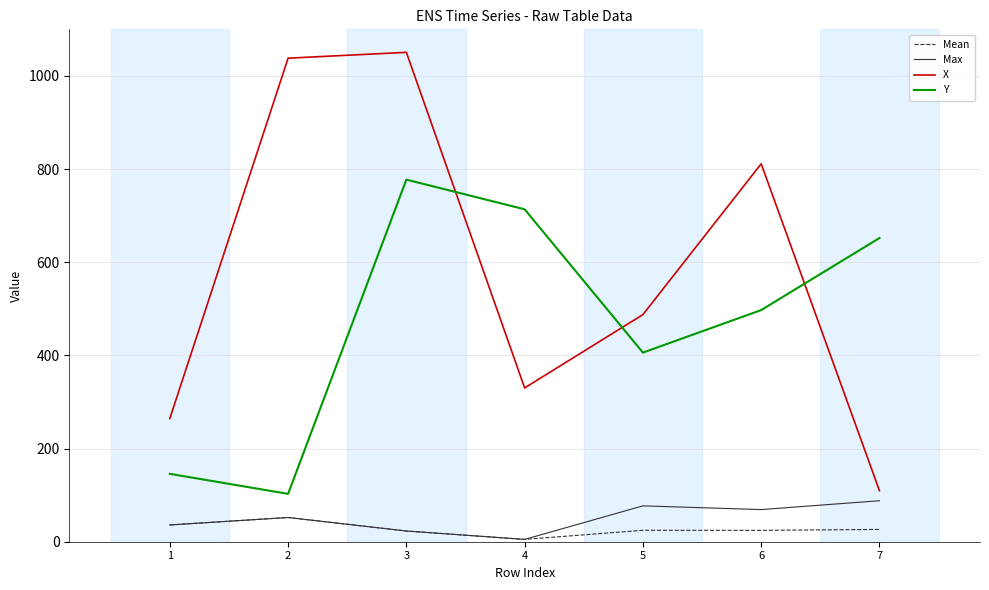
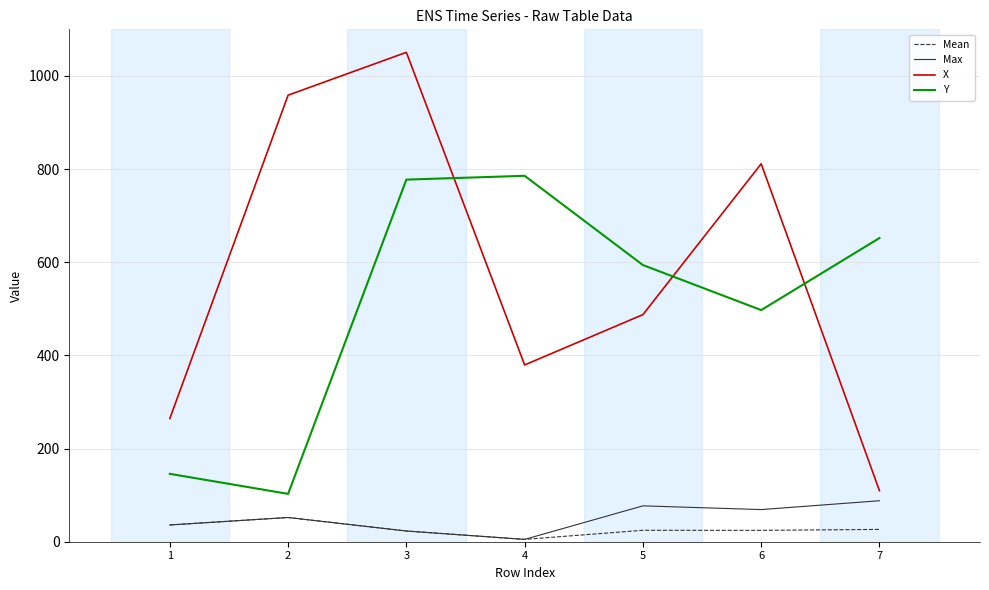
  {
    "X": {
      "1": 260,
-     "2": 1040,
+     "2": 960,
      "3": 1050,
-     "4": 330,
+     "4": 380,
      "5": 490,
      "6": 810,
      "7": 110
    },
    "Y": {
      "1": 150,
      "2": 100,
      "3": 780,
-     "4": 710,
-     "5": 410,
+     "4": 790,
+     "5": 590,
      "6": 500,
      "7": 650
    }
  }
